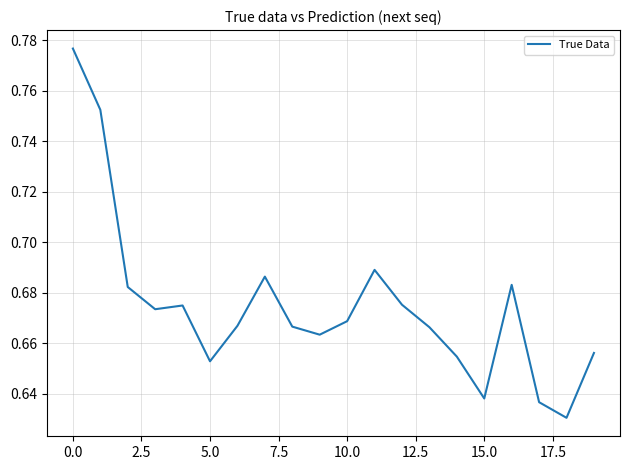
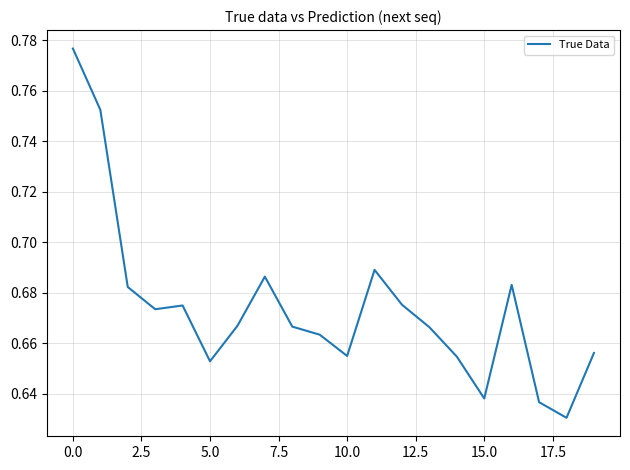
  {
    "0.0": 0.777,
    "5.0": 0.653,
-   "10.0": 0.669,
+   "10.0": 0.655,
    "15.0": 0.638
  }
